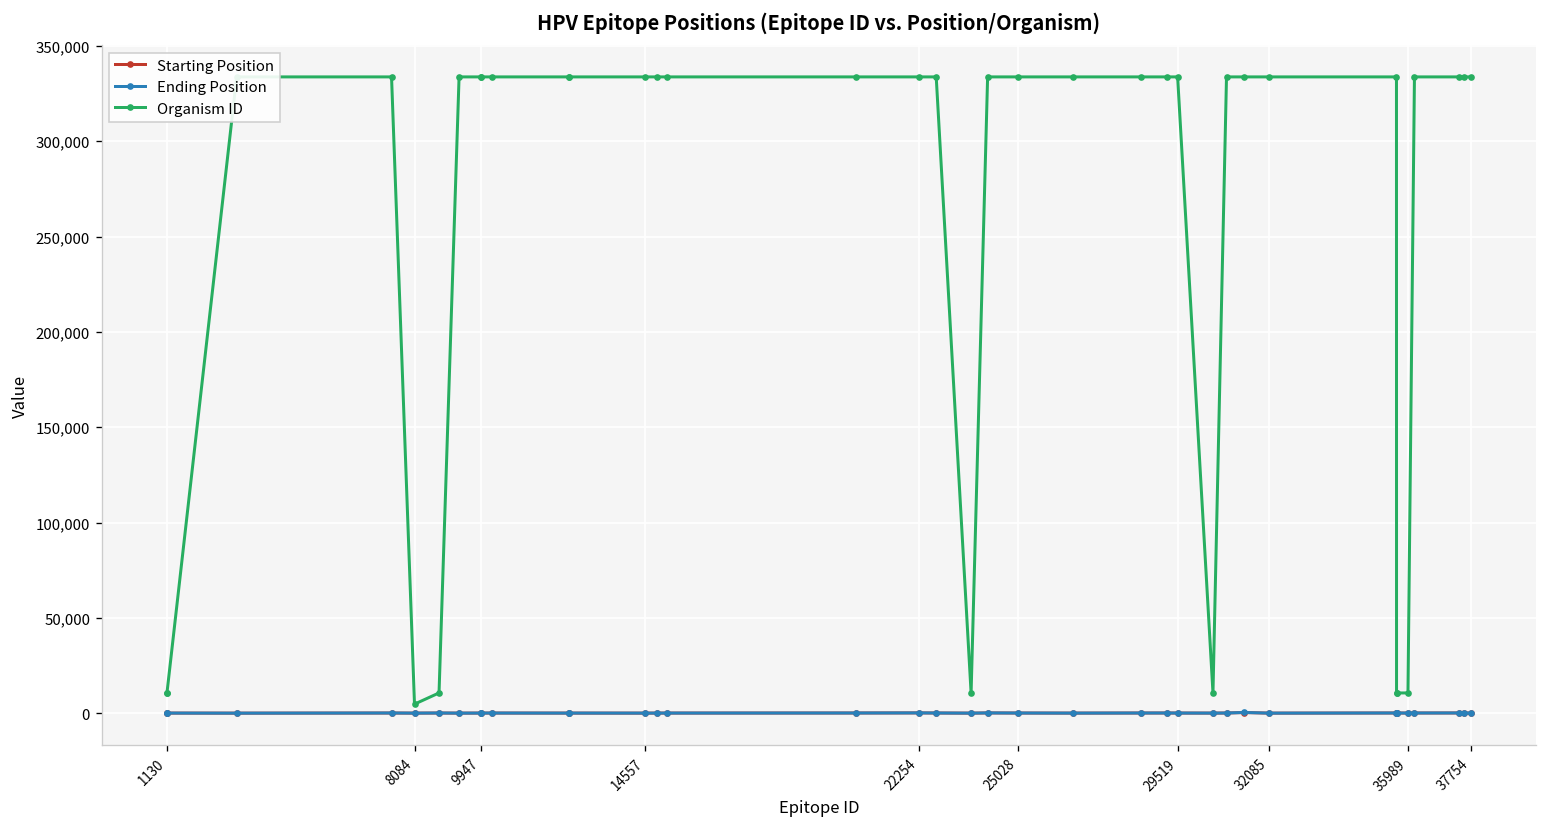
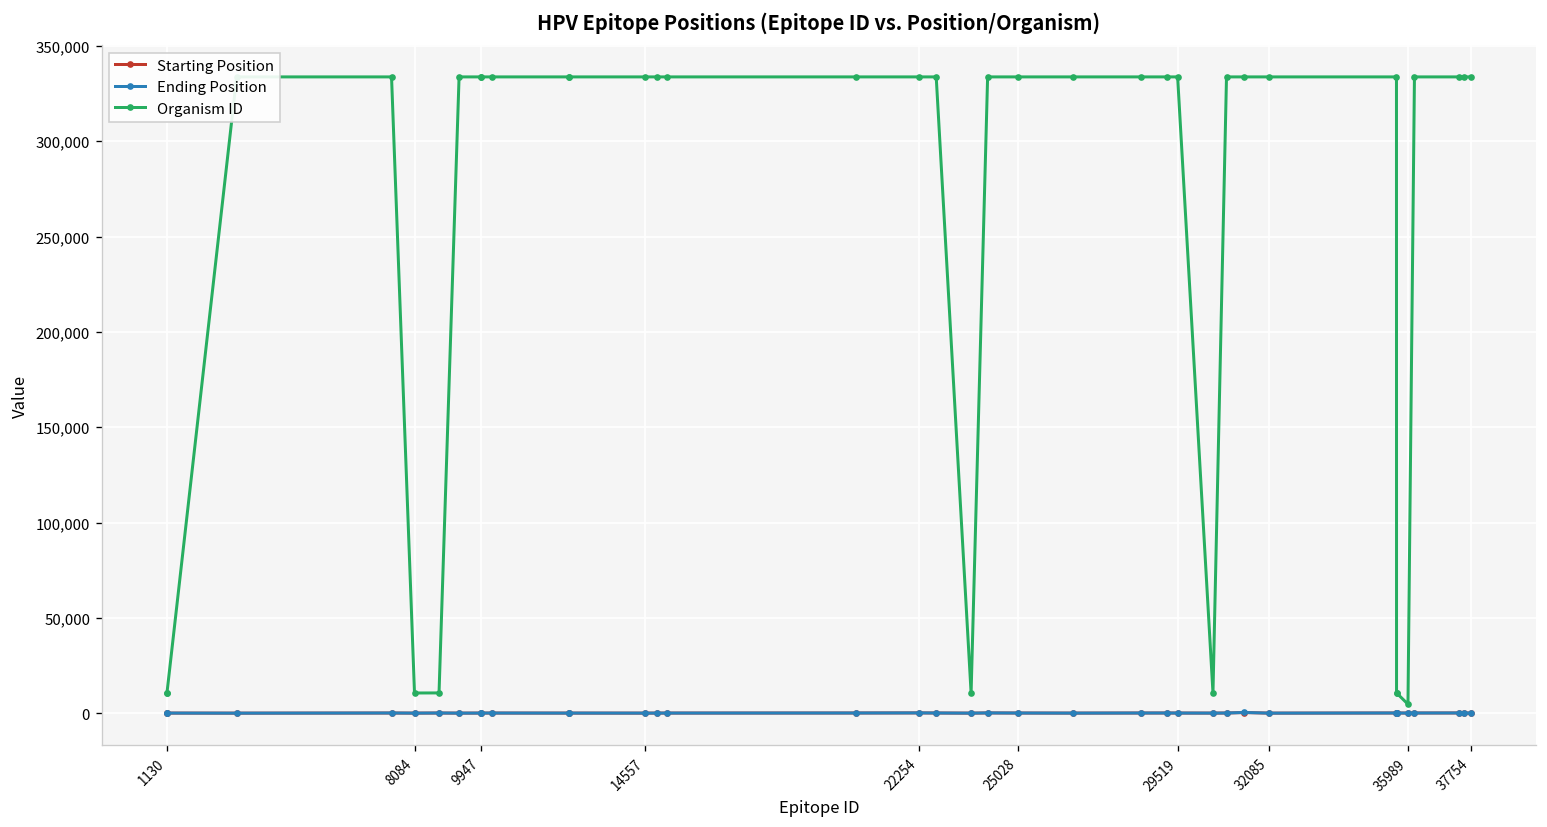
  {
    "Ending Position": {
      "1130": "0",
      "8084": "0",
      "9947": "0",
      "14557": "0",
      "22254": "0",
      "25028": "0",
      "29519": "0",
      "32085": "0",
      "35989": "0",
      "37754": "0"
    },
    "Organism ID": {
      "1130": "11,000",
-     "8084": "5,000",
+     "8084": "11,000",
      "9947": "334,000",
      "14557": "334,000",
      "22254": "334,000",
      "25028": "334,000",
      "29519": "334,000",
      "32085": "334,000",
-     "35989": "11,000",
+     "35989": "5,000",
      "37754": "334,000"
    }
  }
